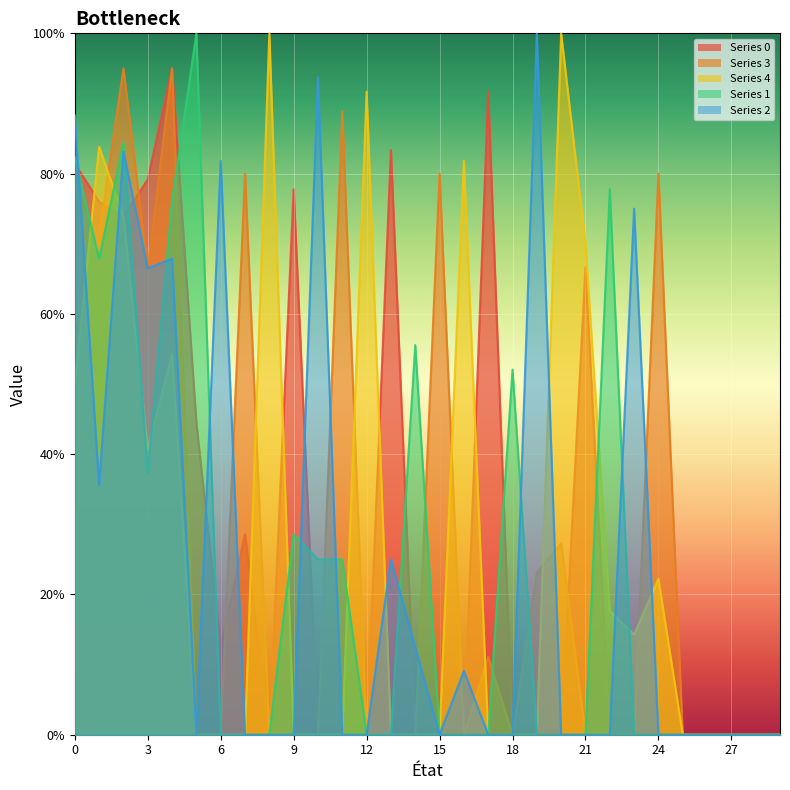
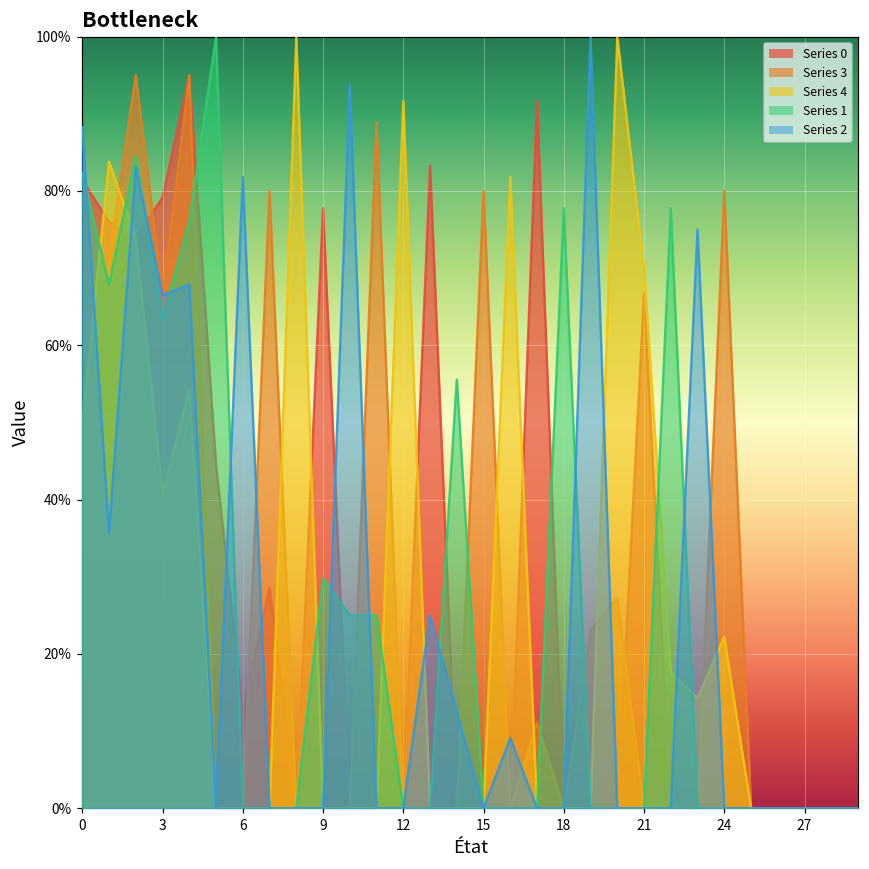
  {
    "Series 4": {
      "0": "50%",
      "3": "41%",
      "12": "92%",
      "21": "70%",
      "24": "22%"
    },
    "Series 1": {
      "0": "82%",
-     "3": "37%",
-     "9": "29%",
-     "18": "52%"
+     "3": "63%",
+     "9": "30%",
+     "18": "78%"
    },
    "Series 2": {
      "0": "88%",
      "6": "82%"
    }
  }
